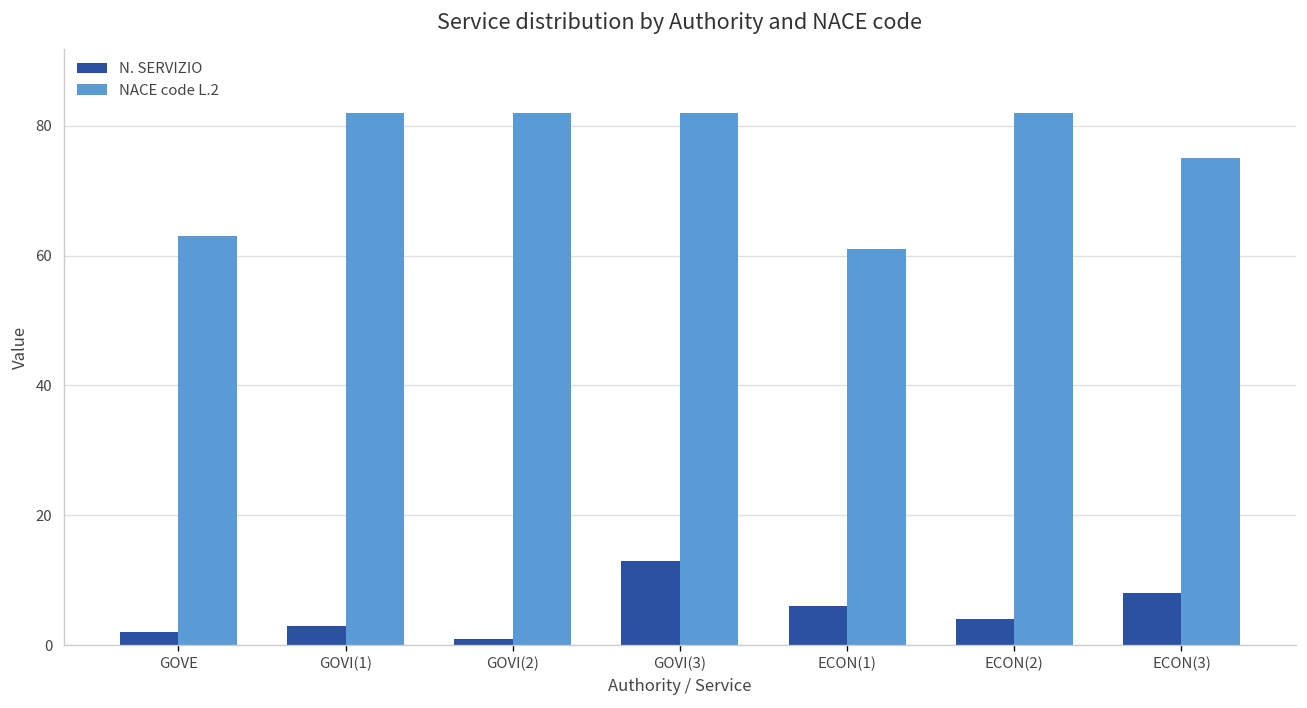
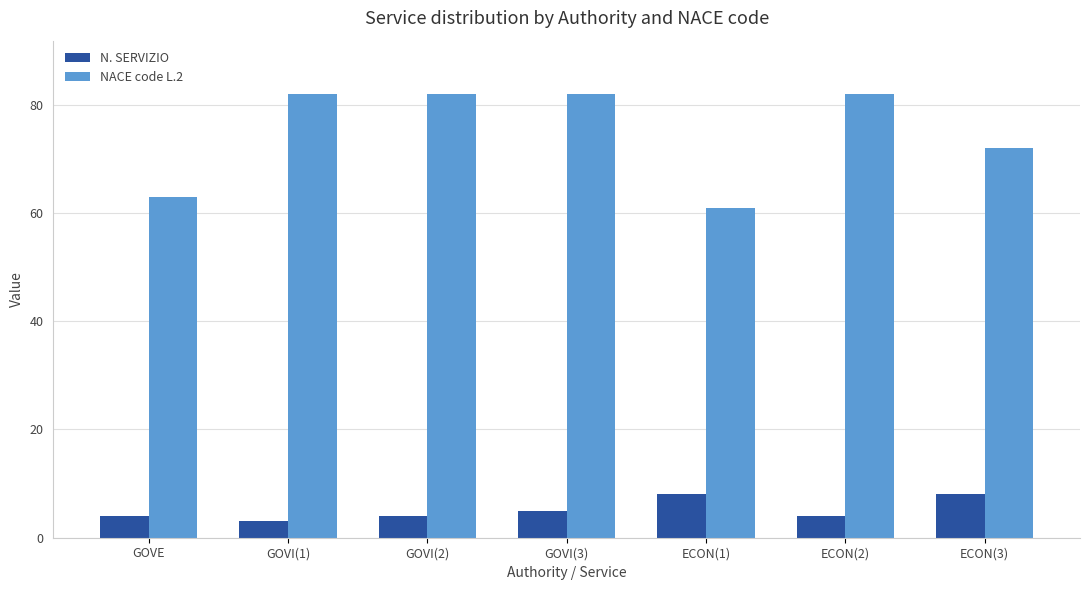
  {
    "N. SERVIZIO": {
-     "GOVE": 2,
+     "GOVE": 4,
      "GOVI(1)": 3,
-     "GOVI(2)": 1,
-     "GOVI(3)": 13,
-     "ECON(1)": 6,
+     "GOVI(2)": 4,
+     "GOVI(3)": 5,
+     "ECON(1)": 8,
      "ECON(2)": 4,
      "ECON(3)": 8
    },
    "NACE code L.2": {
      "GOVE": 63,
      "GOVI(1)": 82,
      "GOVI(2)": 82,
      "GOVI(3)": 82,
      "ECON(1)": 61,
      "ECON(2)": 82,
-     "ECON(3)": 75
+     "ECON(3)": 72
    }
  }
